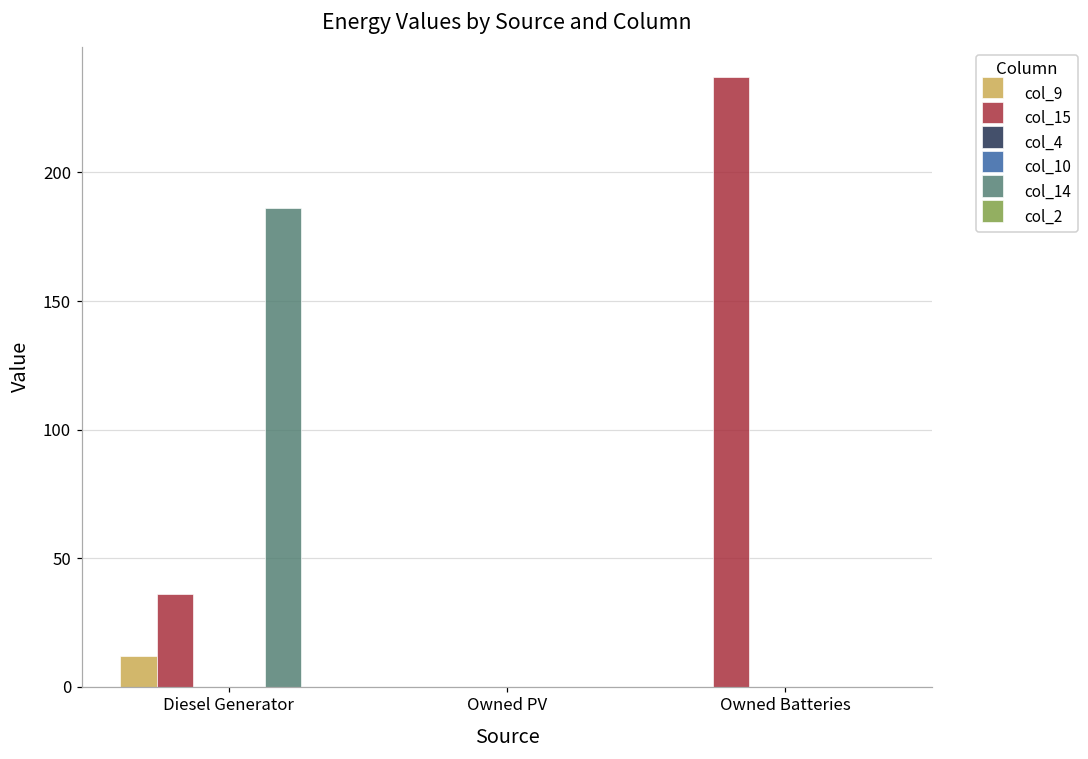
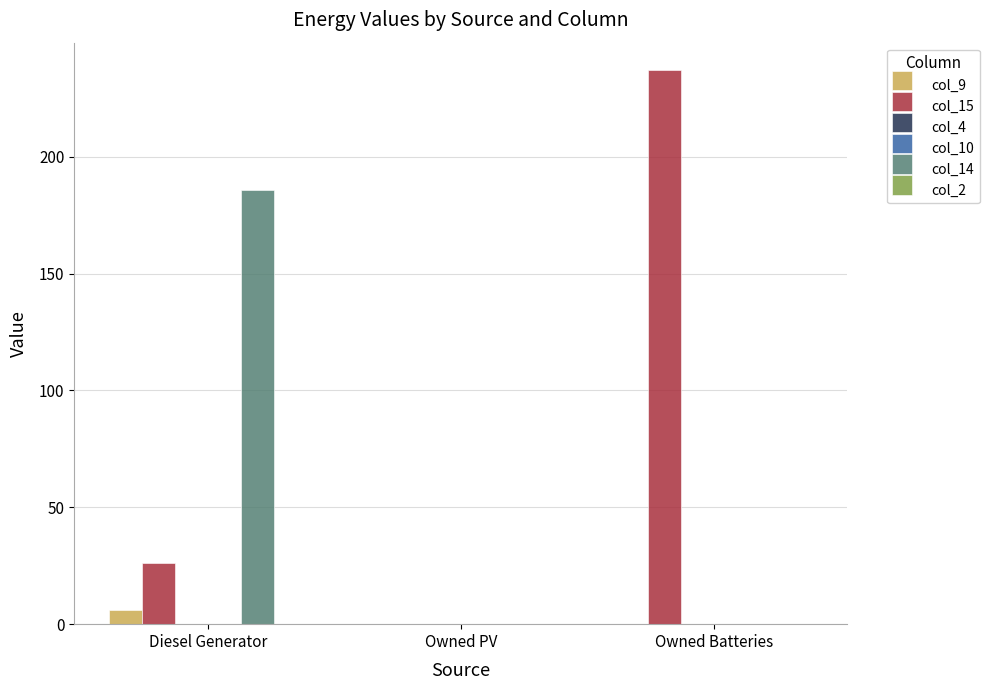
  {
    "col_9": {
-     "Diesel Generator": 12,
+     "Diesel Generator": 6,
      "Owned PV": 0,
      "Owned Batteries": 0
    },
    "col_15": {
-     "Diesel Generator": 36,
+     "Diesel Generator": 26,
      "Owned PV": 0,
      "Owned Batteries": 237
    },
    "col_4": {
      "Diesel Generator": 0,
      "Owned PV": 0,
      "Owned Batteries": 0
    },
    "col_10": {
      "Diesel Generator": 0,
      "Owned PV": 0,
      "Owned Batteries": 0
    },
    "col_14": {
      "Diesel Generator": 186,
      "Owned PV": 0,
      "Owned Batteries": 0
    },
    "col_2": {
      "Diesel Generator": 0,
      "Owned PV": 0,
      "Owned Batteries": 0
    }
  }
